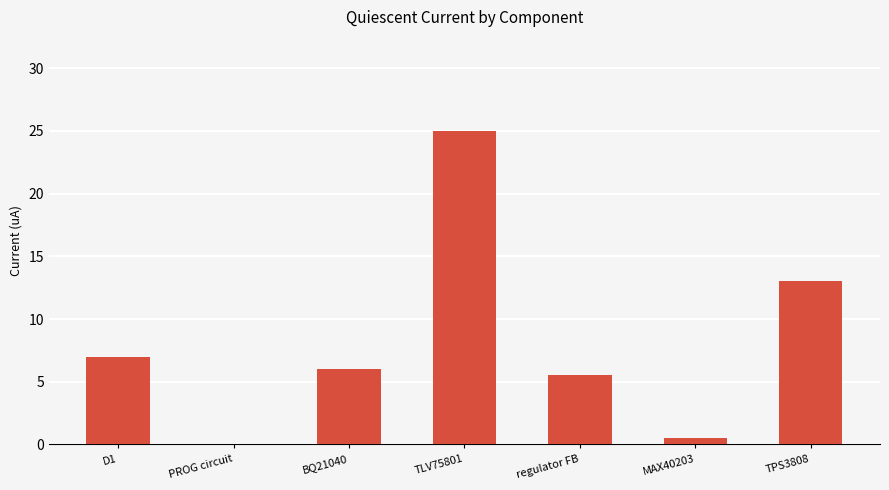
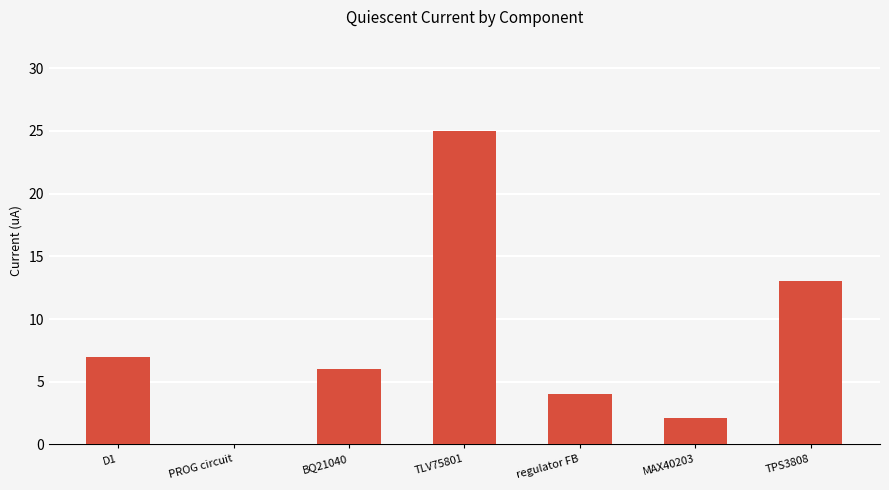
  {
    "D1": 7.0,
    "PROG circuit": 0.0,
    "BQ21040": 6.0,
    "TLV75801": 25.0,
-   "regulator FB": 5.5,
-   "MAX40203": 0.5,
+   "regulator FB": 4.0,
+   "MAX40203": 2.1,
    "TPS3808": 13.0
  }
